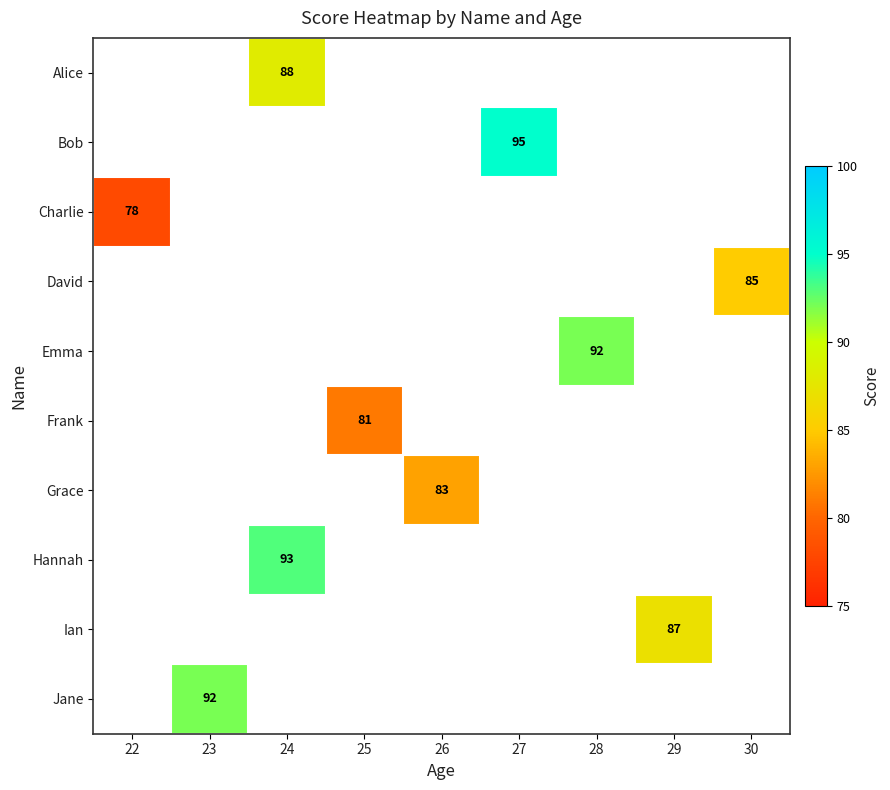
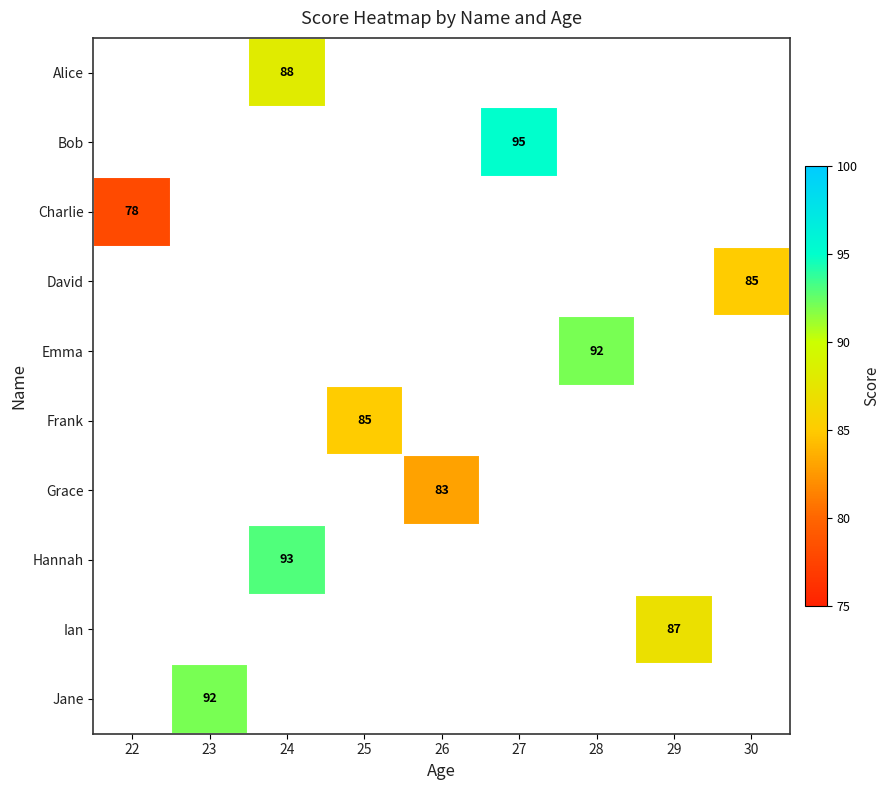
  {
    "Alice": {
      "24": 88
    },
    "Bob": {
      "27": 95
    },
    "Charlie": {
      "22": 78
    },
    "David": {
      "30": 85
    },
    "Emma": {
      "28": 92
    },
    "Frank": {
-     "25": 81
+     "25": 85
    },
    "Grace": {
      "26": 83
    },
    "Hannah": {
      "24": 93
    },
    "Ian": {
      "29": 87
    },
    "Jane": {
      "23": 92
    }
  }
